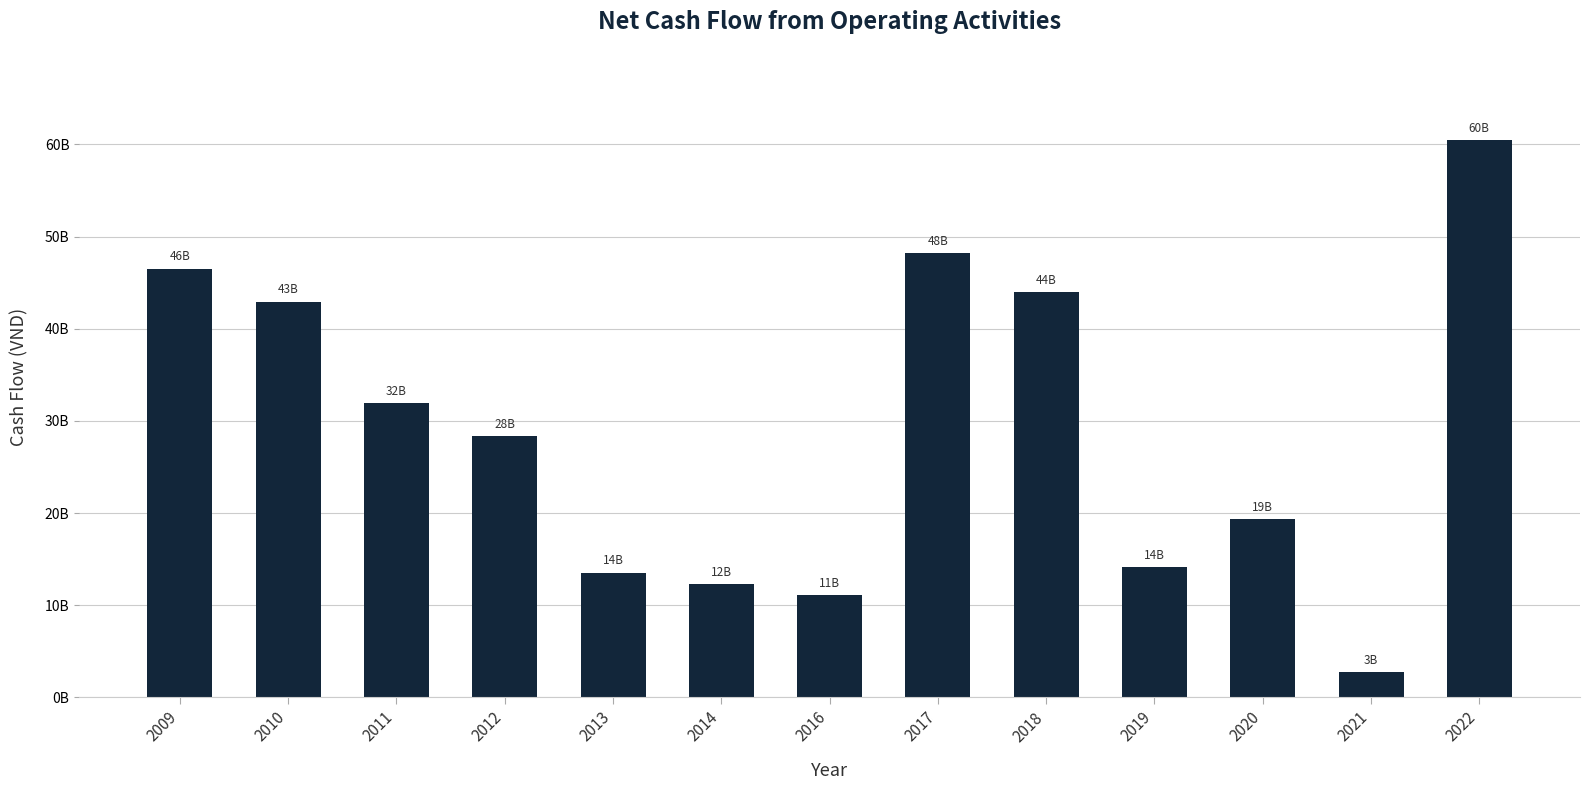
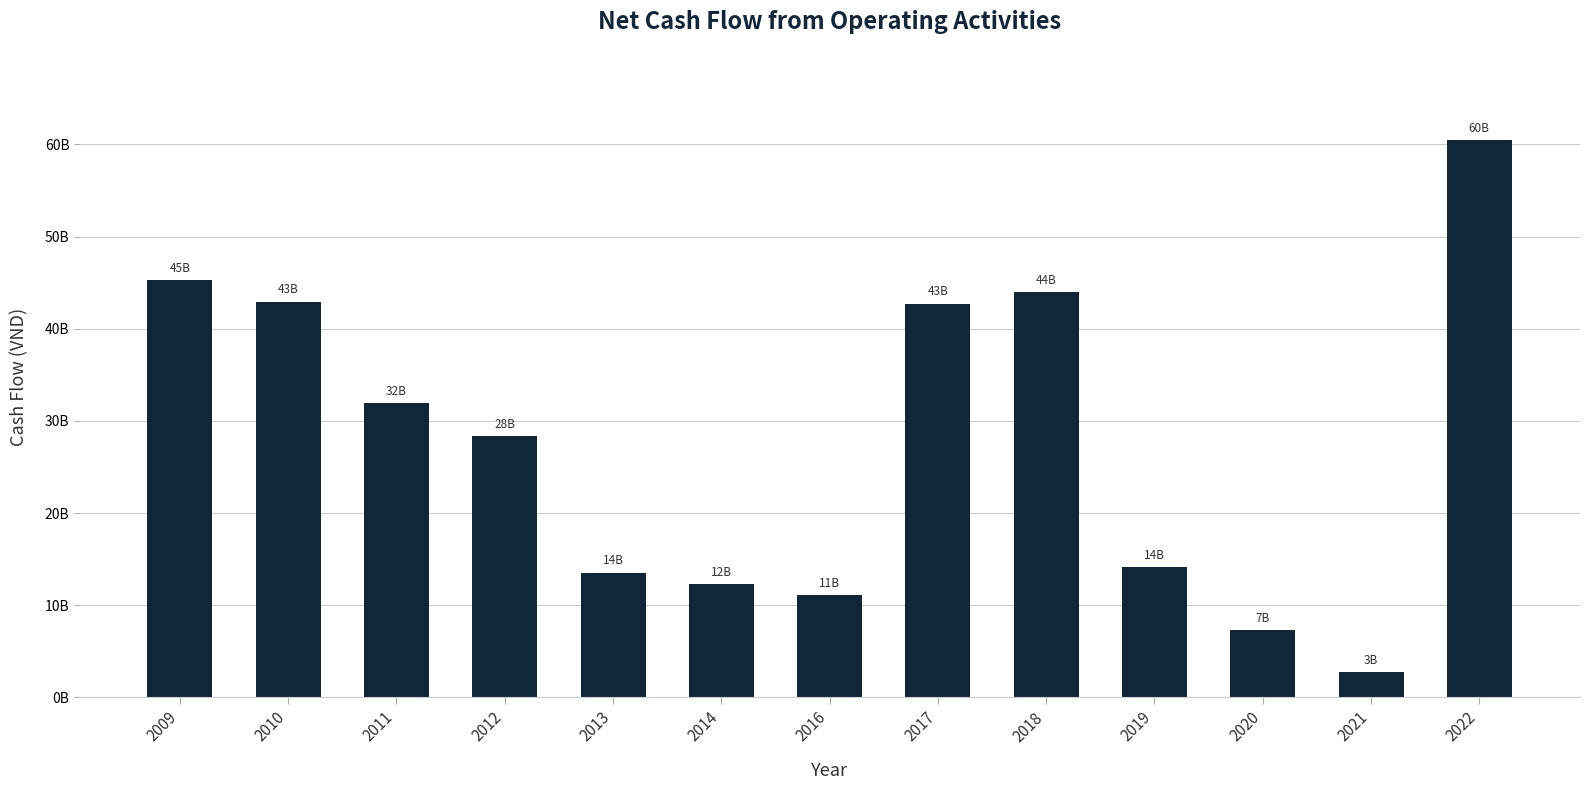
  {
-   "2009": "46B",
+   "2009": "45B",
    "2010": "43B",
    "2011": "32B",
    "2012": "28B",
    "2013": "14B",
    "2014": "12B",
    "2016": "11B",
-   "2017": "48B",
+   "2017": "43B",
    "2018": "44B",
    "2019": "14B",
-   "2020": "19B",
+   "2020": "7B",
    "2021": "3B",
    "2022": "60B"
  }
